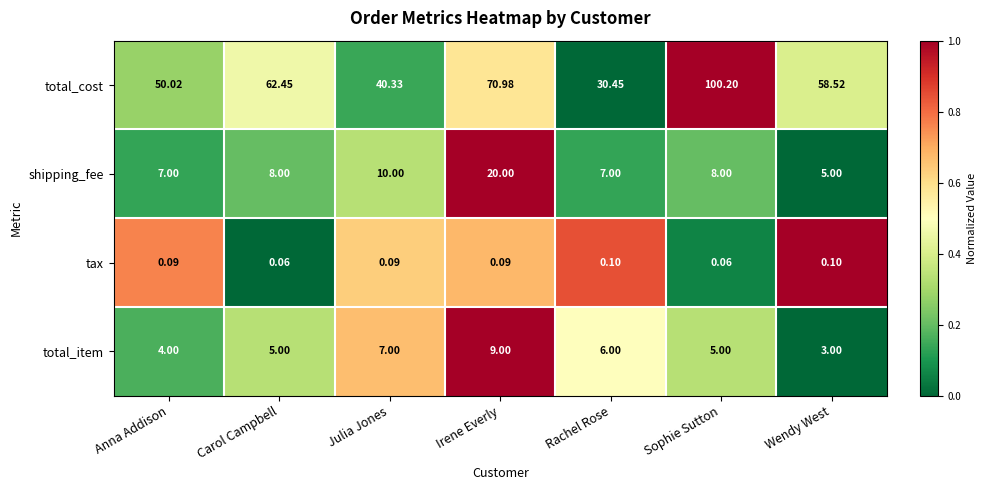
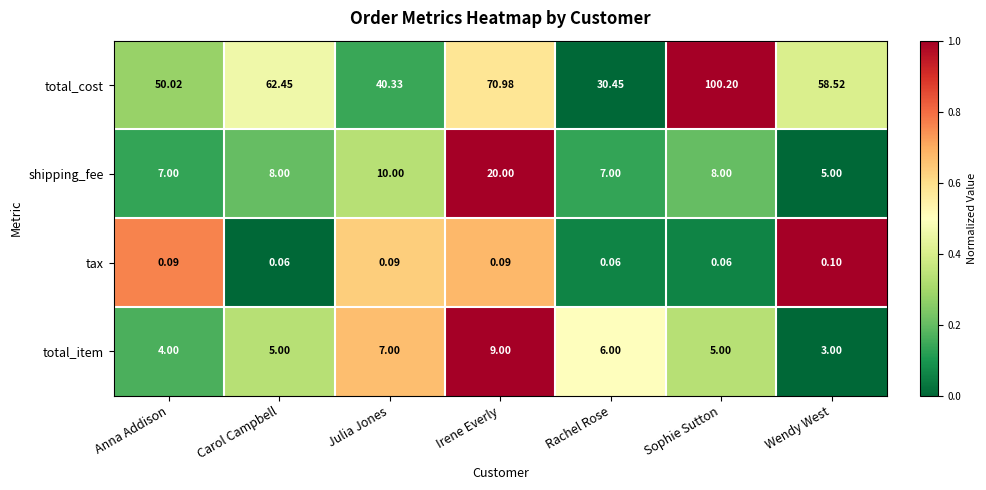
  {
    "total_cost": {
      "Anna Addison": 50.02,
      "Carol Campbell": 62.45,
      "Julia Jones": 40.33,
      "Irene Everly": 70.98,
      "Rachel Rose": 30.45,
      "Sophie Sutton": 100.20,
      "Wendy West": 58.52
    },
    "shipping_fee": {
      "Anna Addison": 7.00,
      "Carol Campbell": 8.00,
      "Julia Jones": 10.00,
      "Irene Everly": 20.00,
      "Rachel Rose": 7.00,
      "Sophie Sutton": 8.00,
      "Wendy West": 5.00
    },
    "tax": {
      "Anna Addison": 0.09,
      "Carol Campbell": 0.06,
      "Julia Jones": 0.09,
      "Irene Everly": 0.09,
-     "Rachel Rose": 0.10,
+     "Rachel Rose": 0.06,
      "Sophie Sutton": 0.06,
      "Wendy West": 0.10
    },
    "total_item": {
      "Anna Addison": 4.00,
      "Carol Campbell": 5.00,
      "Julia Jones": 7.00,
      "Irene Everly": 9.00,
      "Rachel Rose": 6.00,
      "Sophie Sutton": 5.00,
      "Wendy West": 3.00
    }
  }
